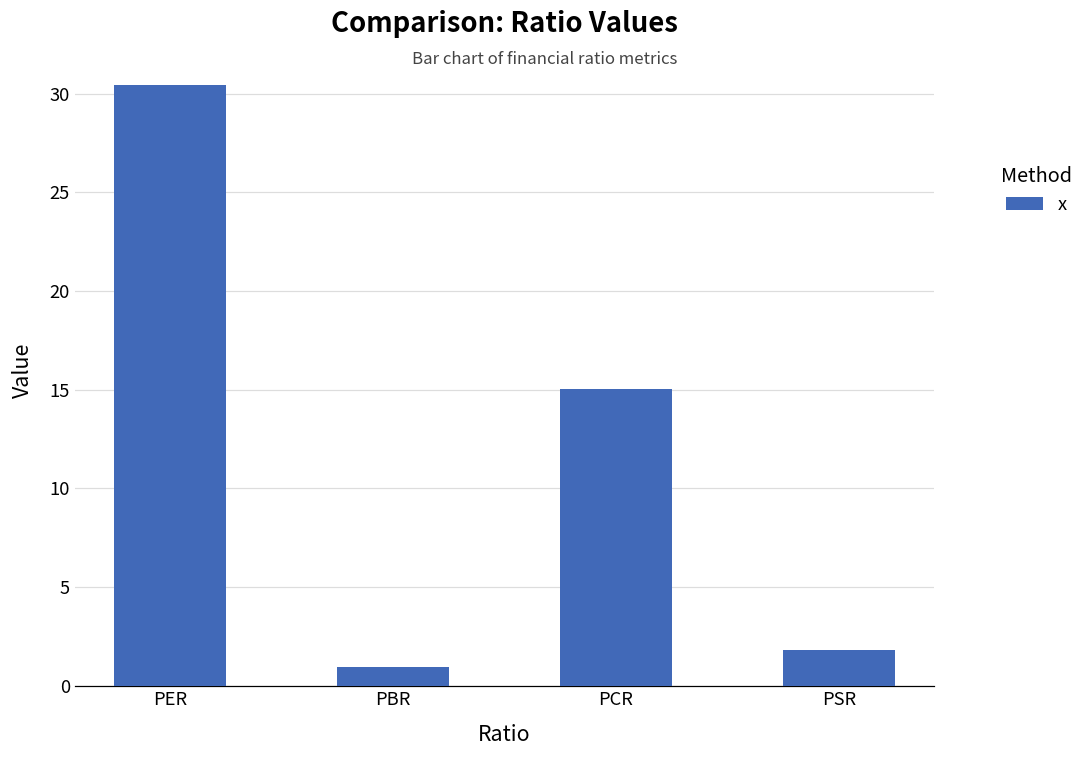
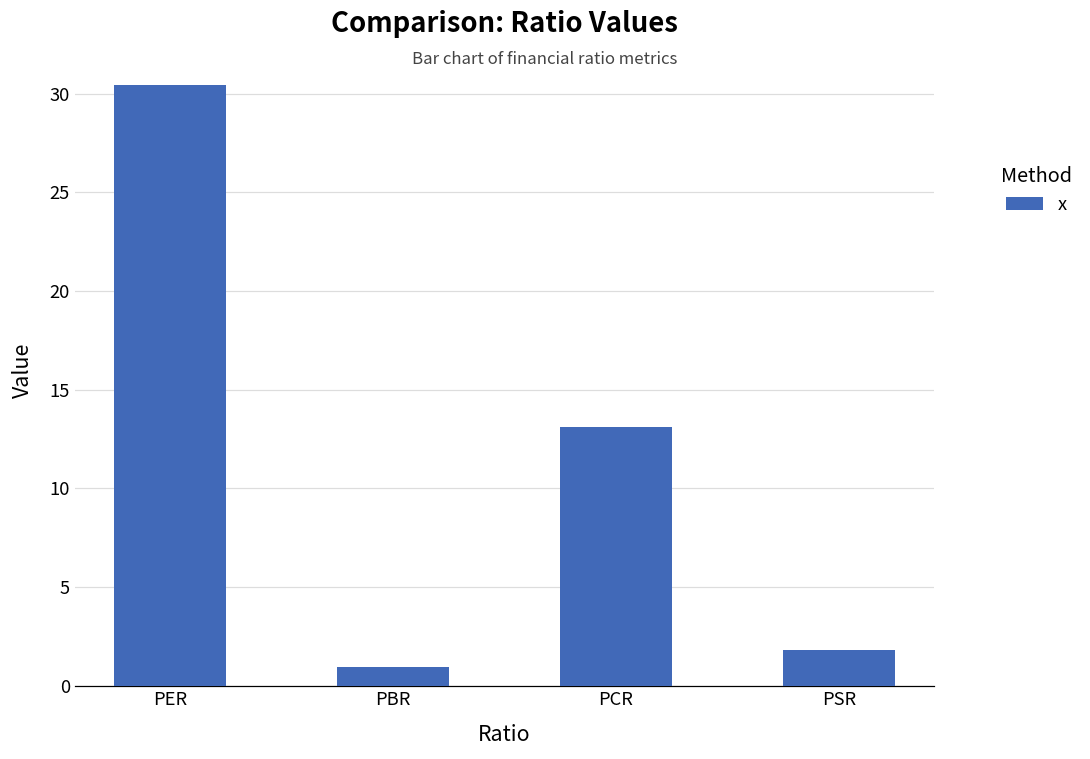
  {
    "PER": 30.5,
    "PBR": 0.9,
-   "PCR": 15.1,
+   "PCR": 13.1,
    "PSR": 1.8
  }
